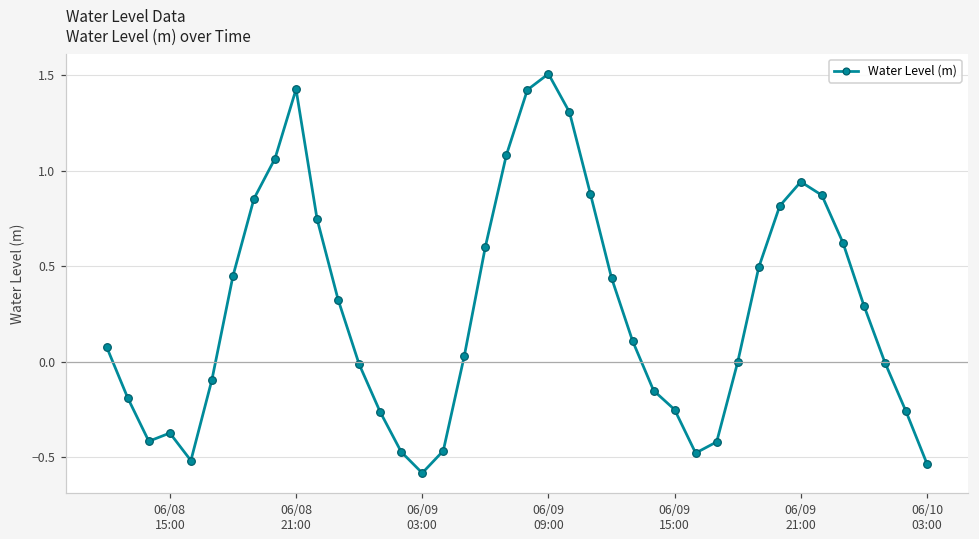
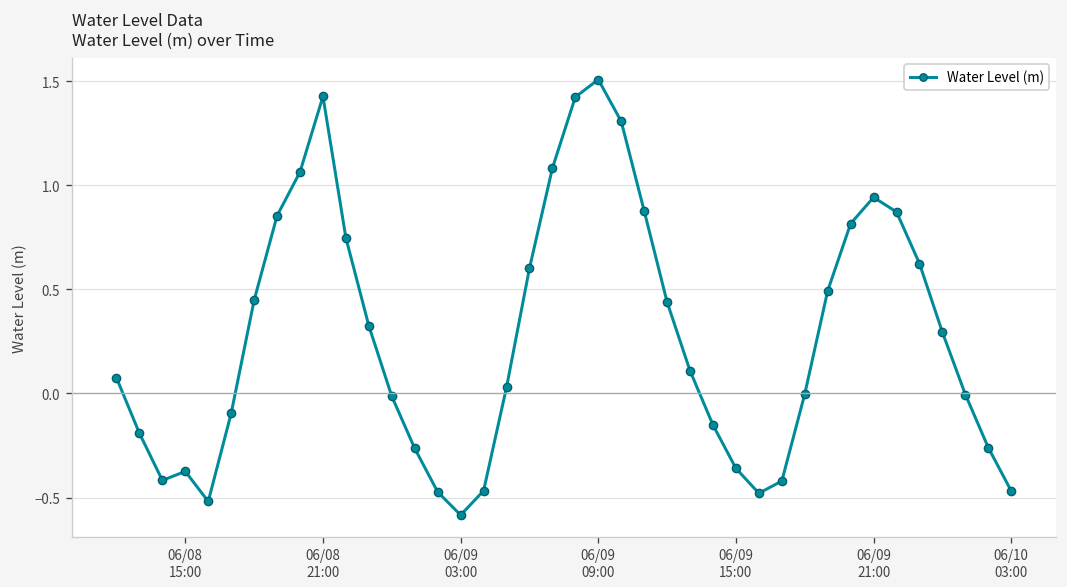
  {
    "06/08 15:00": -0.37,
    "06/08 21:00": 1.43,
    "06/09 03:00": -0.58,
    "06/09 09:00": 1.51,
-   "06/09 15:00": -0.25,
+   "06/09 15:00": -0.36,
    "06/09 21:00": 0.94,
-   "06/10 03:00": -0.54
+   "06/10 03:00": -0.47
  }
